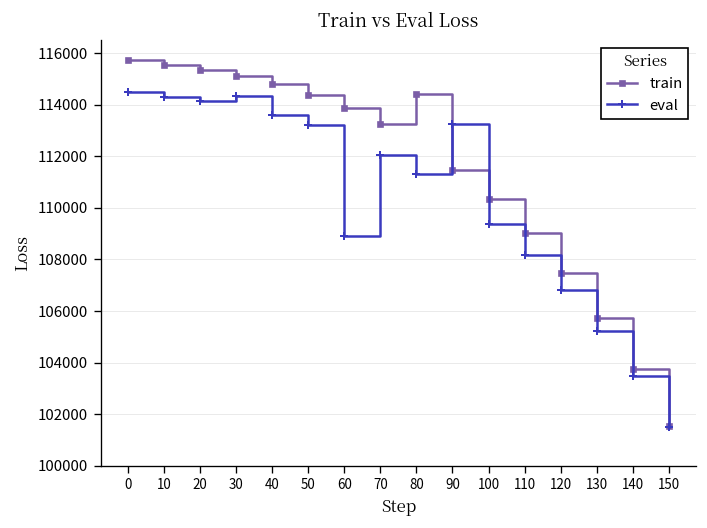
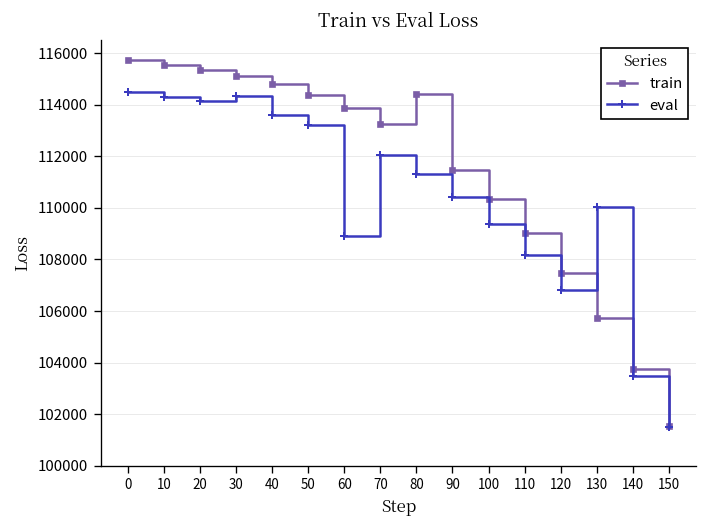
  {
    "train": {
      "0": 115700,
      "10": 115500,
      "20": 115400,
      "30": 115100,
      "40": 114800,
      "50": 114400,
      "60": 113900,
      "70": 113200,
      "80": 114400,
      "90": 111500,
      "100": 110300,
      "110": 109000,
      "120": 107500,
      "130": 105700,
      "140": 103800
    },
    "eval": {
      "0": 114500,
      "10": 114300,
      "20": 114200,
      "30": 114300,
      "40": 113600,
      "50": 113200,
      "60": 108900,
      "70": 112100,
      "80": 111300,
-     "90": 113300,
+     "90": 110400,
      "100": 109400,
      "110": 108200,
      "120": 106800,
-     "130": 105200,
+     "130": 110000,
      "140": 103500
    }
  }
